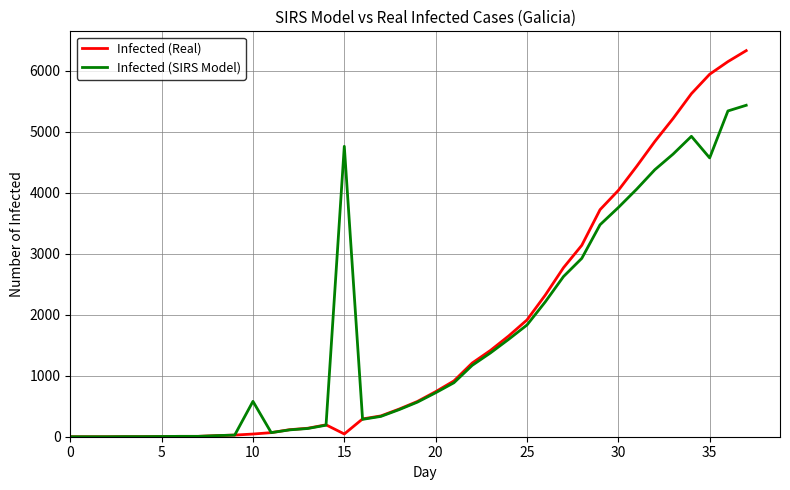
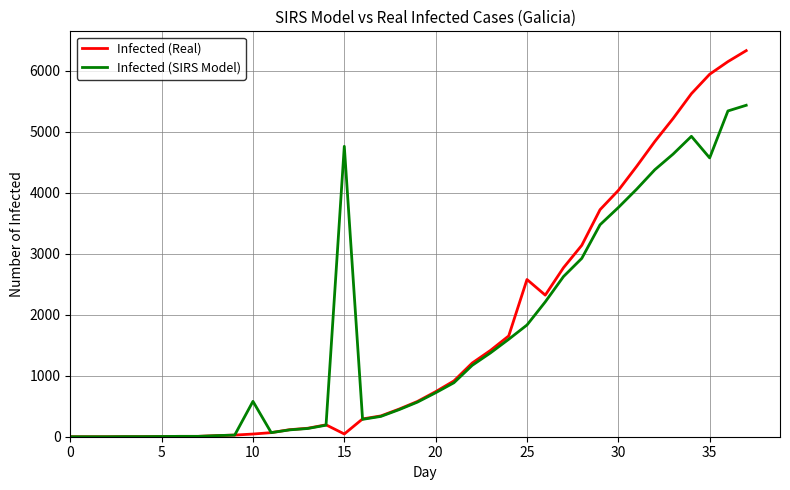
  {
    "Infected (Real)": {
      "10": 0,
      "15": 0,
-     "25": 1900,
+     "25": 2600,
      "30": 4000,
      "35": 5900
    },
    "Infected (SIRS Model)": {
      "10": 600,
      "15": 4800,
      "25": 1800,
      "30": 3800,
      "35": 4600
    }
  }
